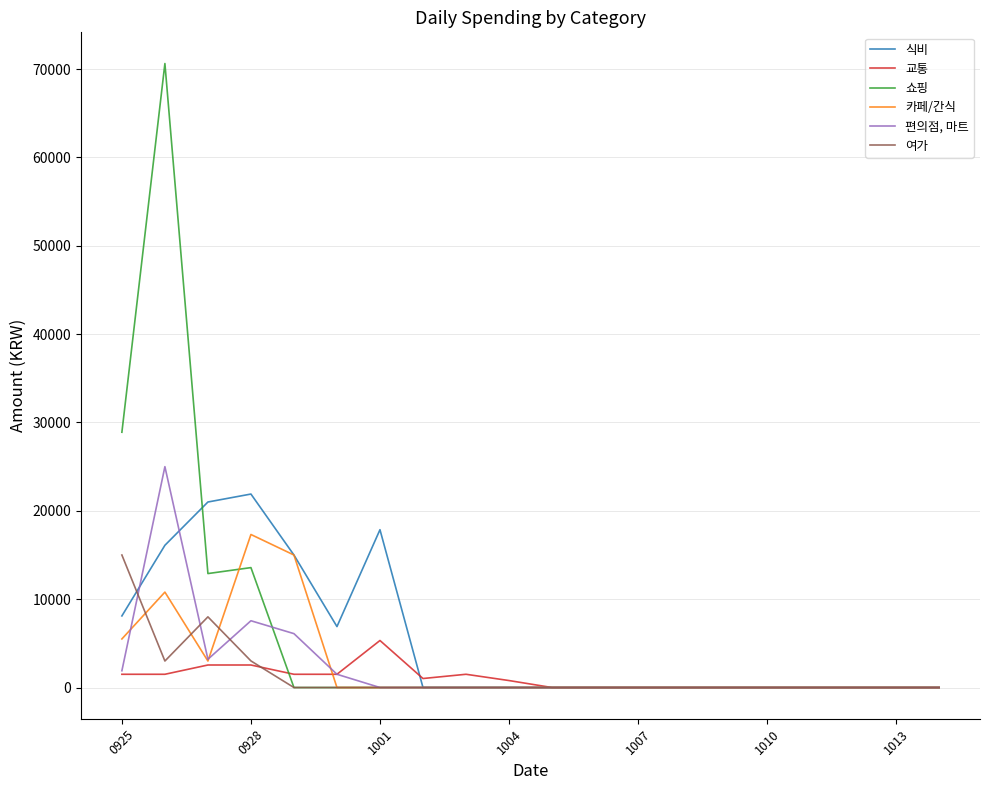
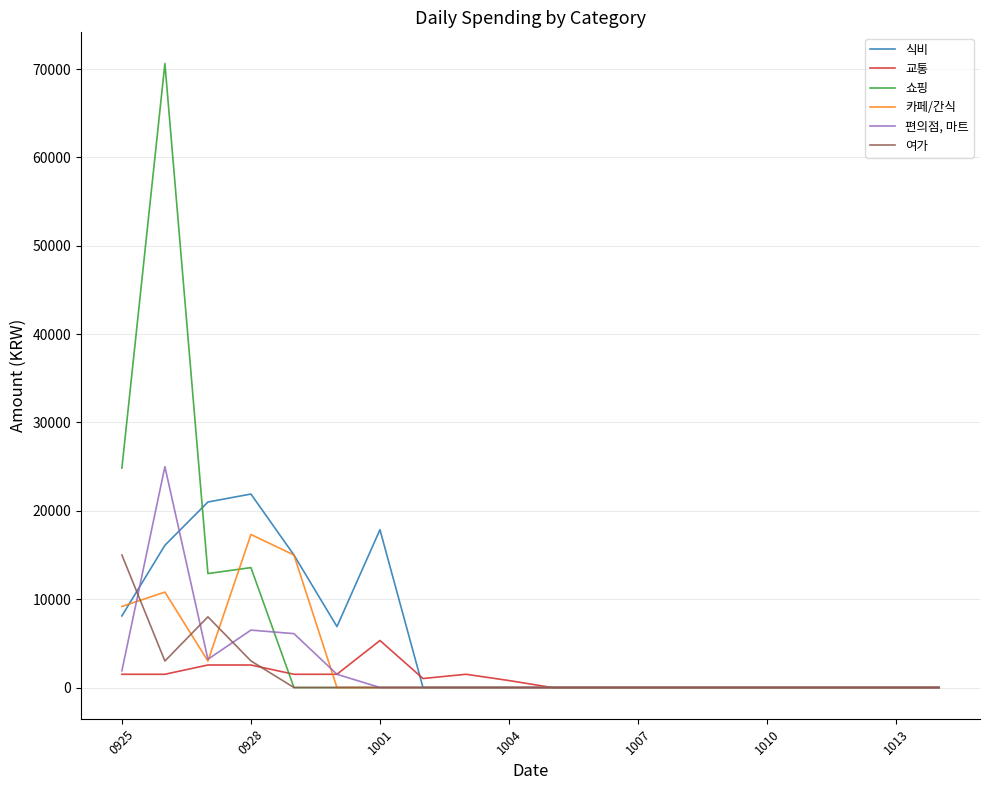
  {
    "식비": {
      "0925": 8000,
      "0928": 22000,
      "1001": 18000
    },
    "교통": {
      "0925": 2000,
      "0928": 3000,
      "1001": 5000,
      "1004": 1000
    },
    "쇼핑": {
-     "0925": 29000,
+     "0925": 25000,
      "0928": 14000
    },
    "카페/간식": {
-     "0925": 6000,
+     "0925": 9000,
      "0928": 17000
    },
    "편의점, 마트": {
      "0925": 2000,
-     "0928": 8000
+     "0928": 7000
    },
    "여가": {
      "0925": 15000,
      "0928": 3000
    }
  }
